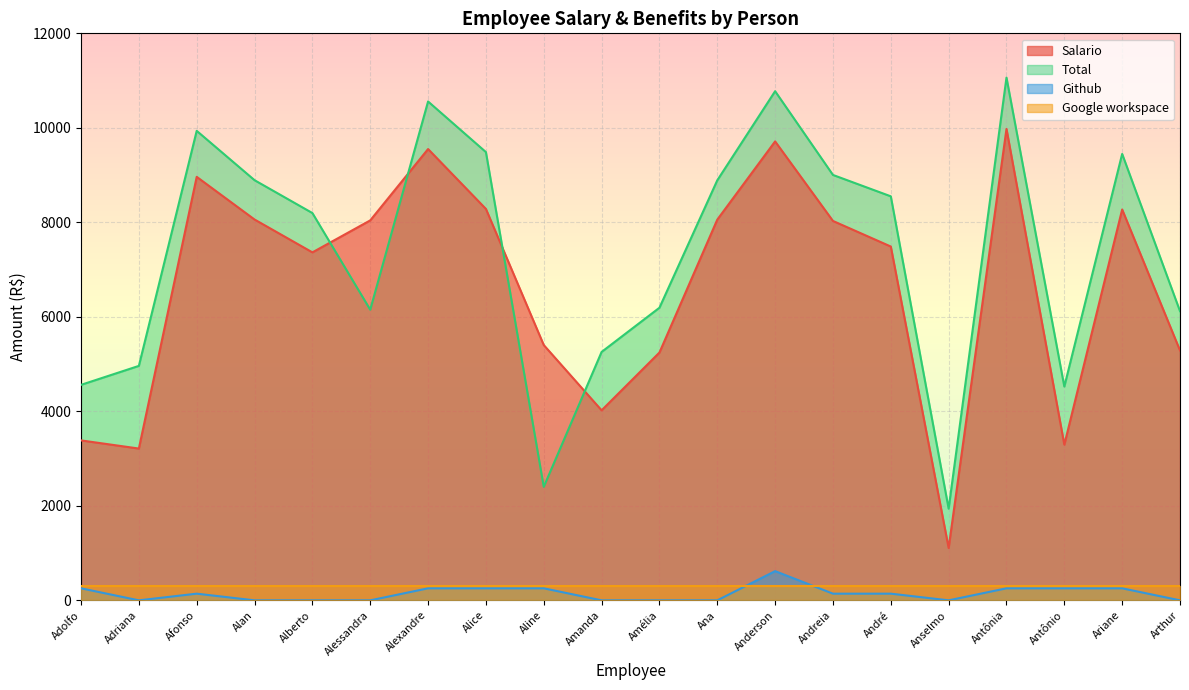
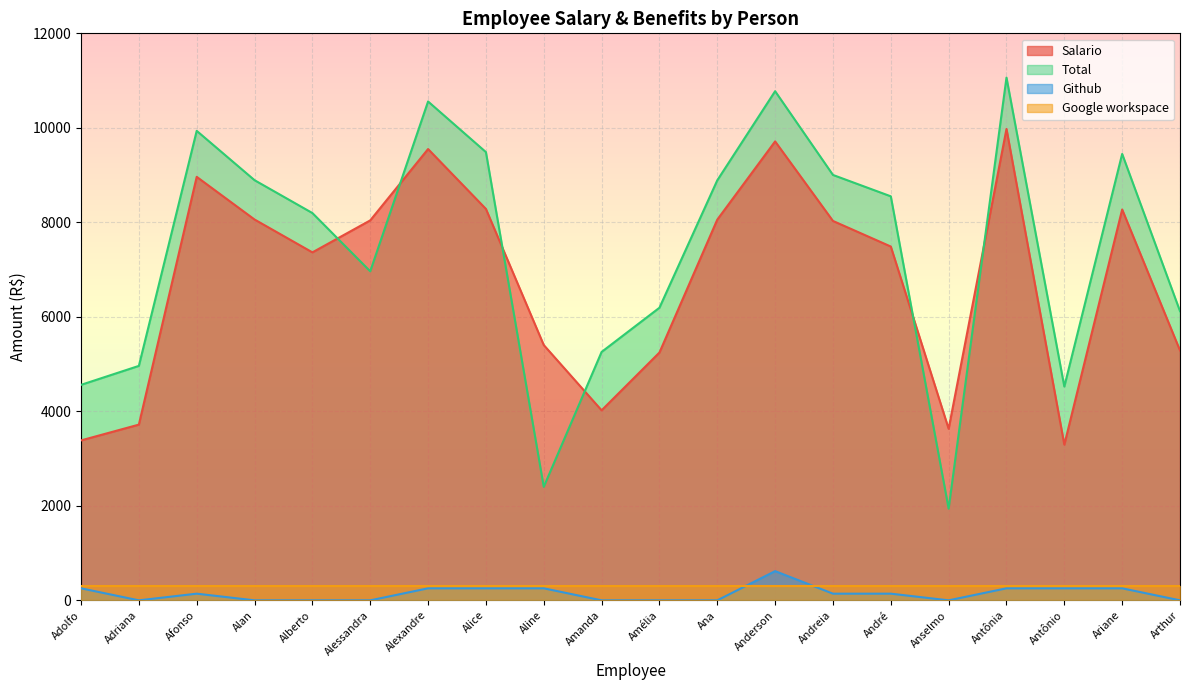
  {
    "Salario": {
      "Adolfo": 3400,
-     "Adriana": 3200,
+     "Adriana": 3700,
      "Afonso": 9000,
      "Alan": 8100,
      "Alberto": 7400,
      "Alessandra": 8000,
      "Alexandre": 9600,
      "Alice": 8300,
      "Aline": 5400,
      "Amanda": 4000,
      "Amélia": 5200,
      "Ana": 8100,
      "Anderson": 9700,
      "Andreia": 8000,
      "André": 7500,
-     "Anselmo": 1100,
+     "Anselmo": 3600,
      "Antônia": 10000,
      "Antônio": 3300,
      "Ariane": 8300,
      "Arthur": 5300
    },
    "Total": {
      "Adolfo": 4600,
      "Adriana": 5000,
      "Afonso": 9900,
      "Alan": 8900,
      "Alberto": 8200,
-     "Alessandra": 6200,
+     "Alessandra": 7000,
      "Alexandre": 10600,
      "Alice": 9500,
      "Aline": 2400,
      "Amanda": 5300,
      "Amélia": 6200,
      "Ana": 8900,
      "Anderson": 10800,
      "Andreia": 9000,
      "André": 8600,
      "Anselmo": 1900,
      "Antônia": 11100,
      "Antônio": 4500,
      "Ariane": 9400,
      "Arthur": 6100
    },
    "Github": {
      "Adriana": 0,
      "Afonso": 100,
      "Alan": 0,
      "Alberto": 0,
      "Alessandra": 0,
      "Amanda": 0,
      "Amélia": 0,
      "Ana": 0,
      "Anderson": 600,
      "Andreia": 100,
      "André": 100,
      "Anselmo": 0,
      "Arthur": 0
    },
    "Google workspace": {
      "Adriana": 300,
      "Afonso": 300,
      "Alan": 300,
      "Alberto": 300,
      "Alessandra": 300,
      "Amanda": 300,
      "Amélia": 300,
      "Ana": 300,
      "Anderson": 300,
      "Andreia": 300,
      "André": 300,
      "Anselmo": 300,
      "Arthur": 300
    }
  }
